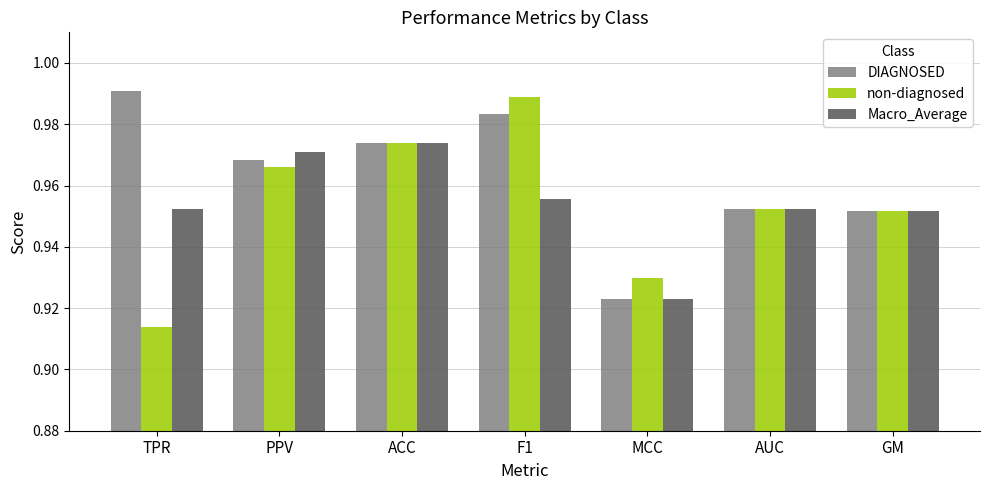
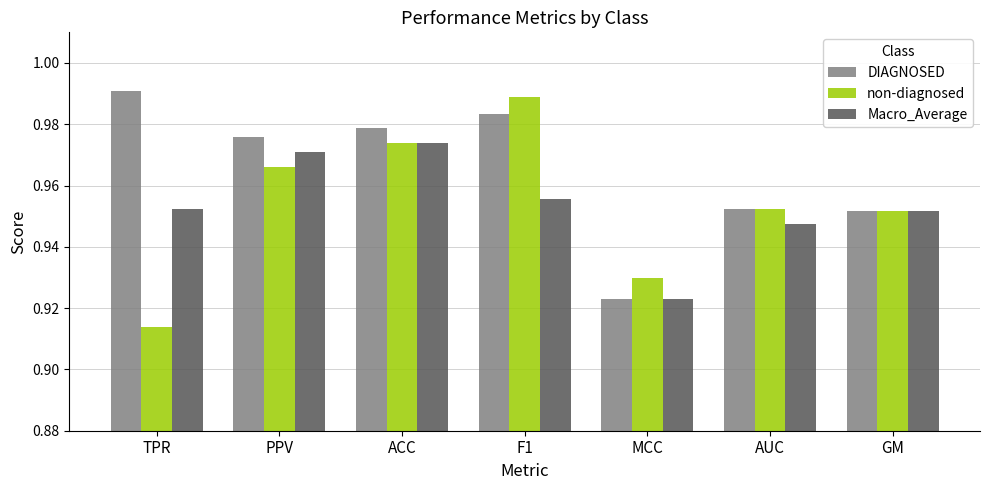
  {
    "DIAGNOSED": {
      "TPR": 0.991,
-     "PPV": 0.968,
-     "ACC": 0.974,
+     "PPV": 0.976,
+     "ACC": 0.979,
      "F1": 0.983,
      "MCC": 0.923,
      "AUC": 0.952,
      "GM": 0.952
    },
    "non-diagnosed": {
      "TPR": 0.914,
      "PPV": 0.966,
      "ACC": 0.974,
      "F1": 0.989,
      "MCC": 0.930,
      "AUC": 0.952,
      "GM": 0.952
    },
    "Macro_Average": {
      "TPR": 0.952,
      "PPV": 0.971,
      "ACC": 0.974,
      "F1": 0.956,
      "MCC": 0.923,
-     "AUC": 0.952,
+     "AUC": 0.947,
      "GM": 0.952
    }
  }
